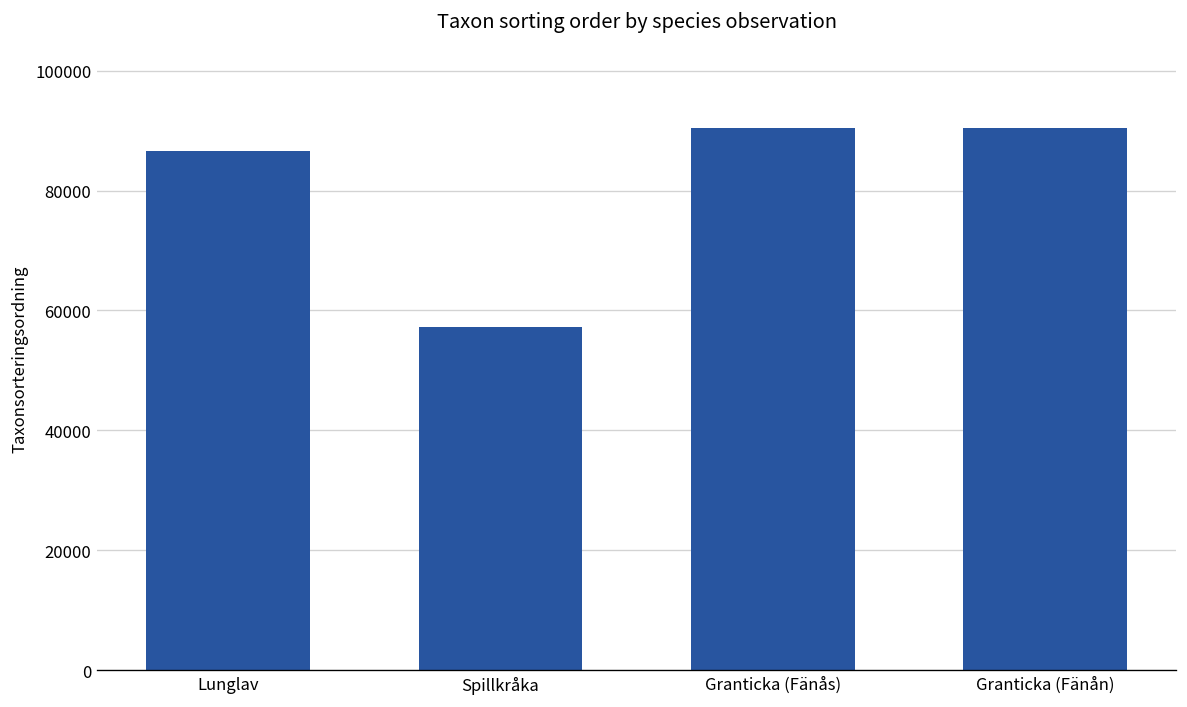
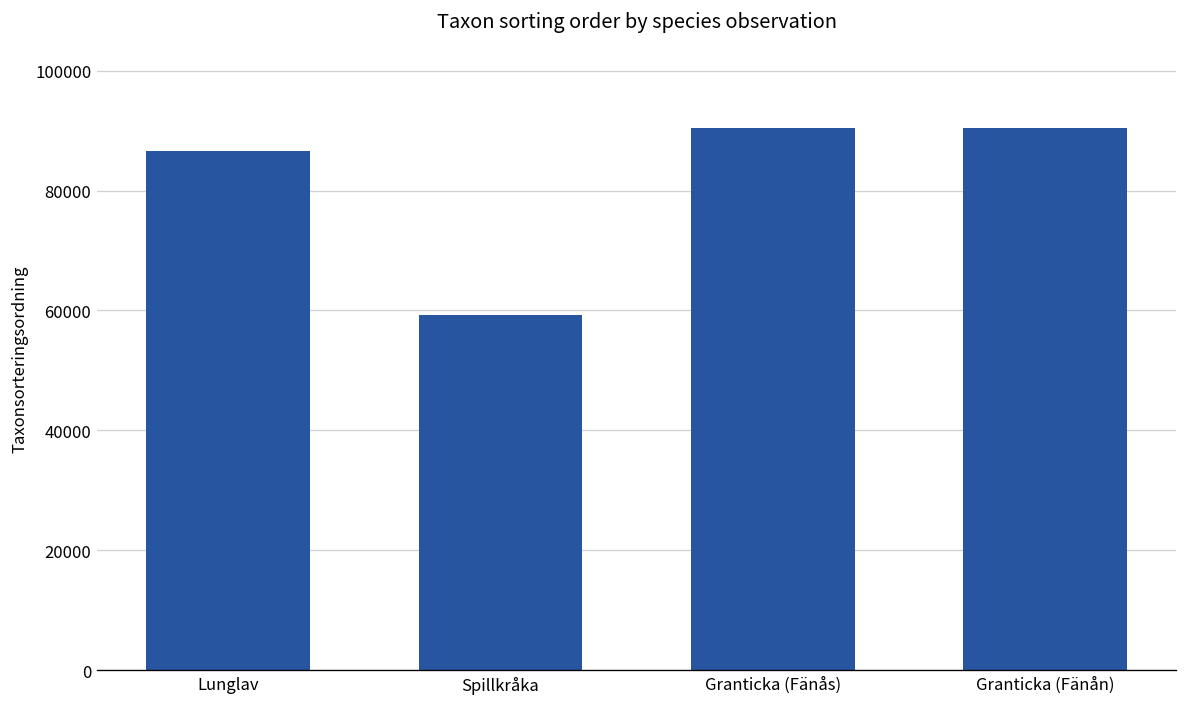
  {
    "Lunglav": 87000,
-   "Spillkråka": 57000,
+   "Spillkråka": 59000,
    "Granticka (Fänås)": 90000,
    "Granticka (Fänån)": 90000
  }
